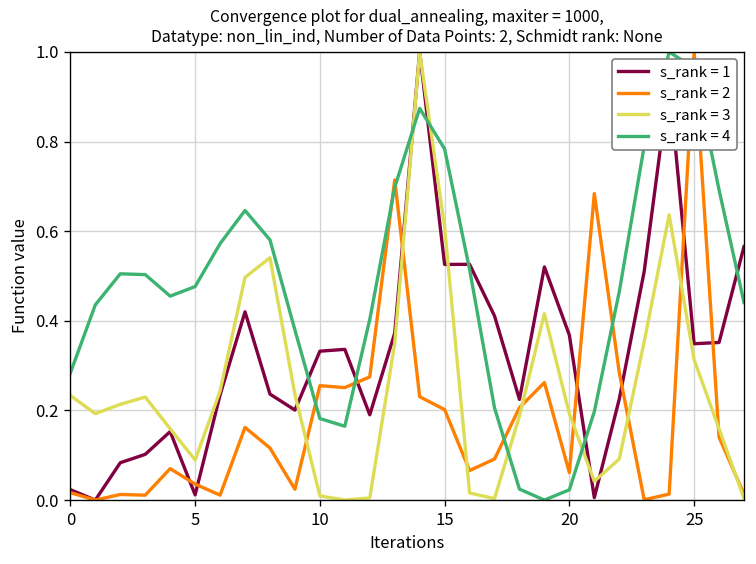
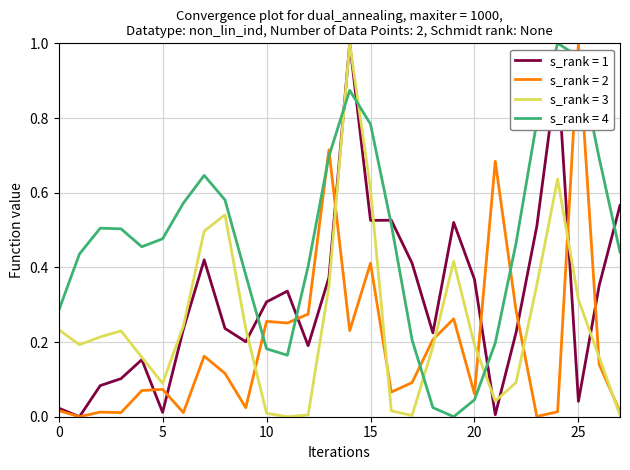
  {
    "s_rank = 1": {
      "5": 0.01,
-     "10": 0.33,
+     "10": 0.31,
      "15": 0.53,
      "20": 0.37,
-     "25": 0.35
+     "25": 0.04
    },
    "s_rank = 2": {
-     "5": 0.04,
+     "5": 0.07,
      "10": 0.26,
-     "15": 0.20,
+     "15": 0.41,
      "20": 0.06,
      "25": 1.00
    },
    "s_rank = 3": {
      "0": 0.23,
      "5": 0.09,
      "10": 0.01,
      "15": 0.61,
      "20": 0.19,
      "25": 0.31
    },
    "s_rank = 4": {
      "0": 0.28,
      "5": 0.48,
      "10": 0.18,
      "15": 0.78,
-     "20": 0.02
+     "20": 0.05
    }
  }
